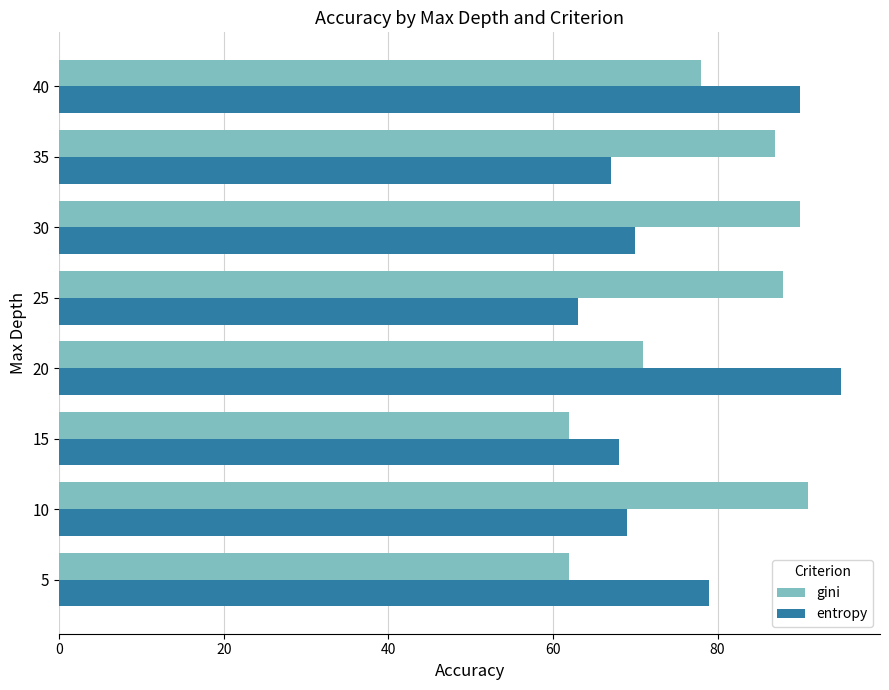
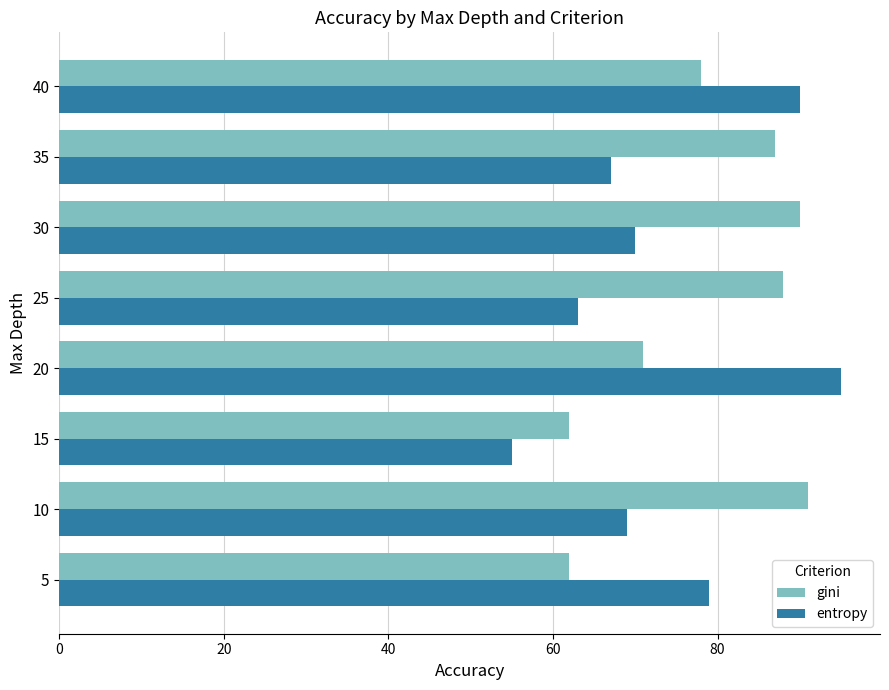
  {
    "gini": {
      "40": 78,
      "35": 87,
      "30": 90,
      "25": 88,
      "20": 71,
      "15": 62,
      "10": 91,
      "5": 62
    },
    "entropy": {
      "40": 90,
      "35": 67,
      "30": 70,
      "25": 63,
      "20": 95,
-     "15": 68,
+     "15": 55,
      "10": 69,
      "5": 79
    }
  }
